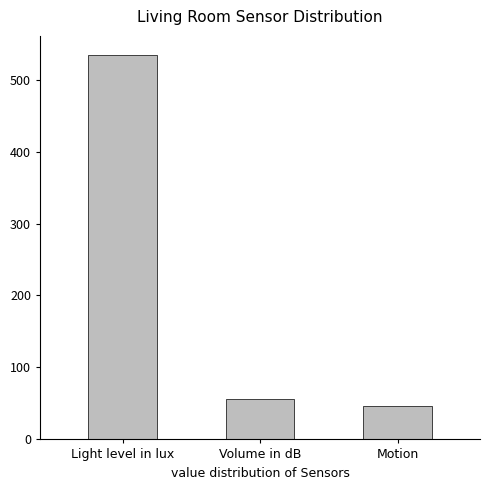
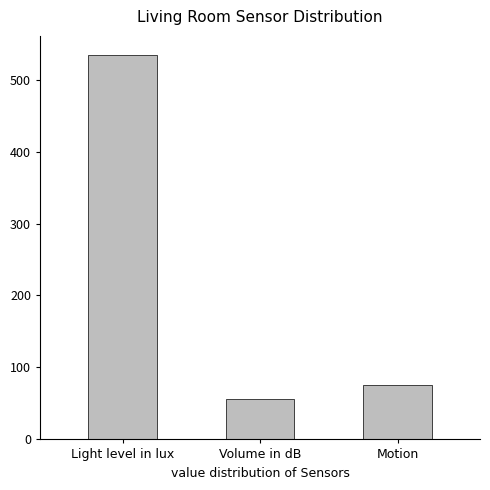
  {
    "Light level in lux": 530,
    "Volume in dB": 60,
-   "Motion": 50
+   "Motion": 80
  }
